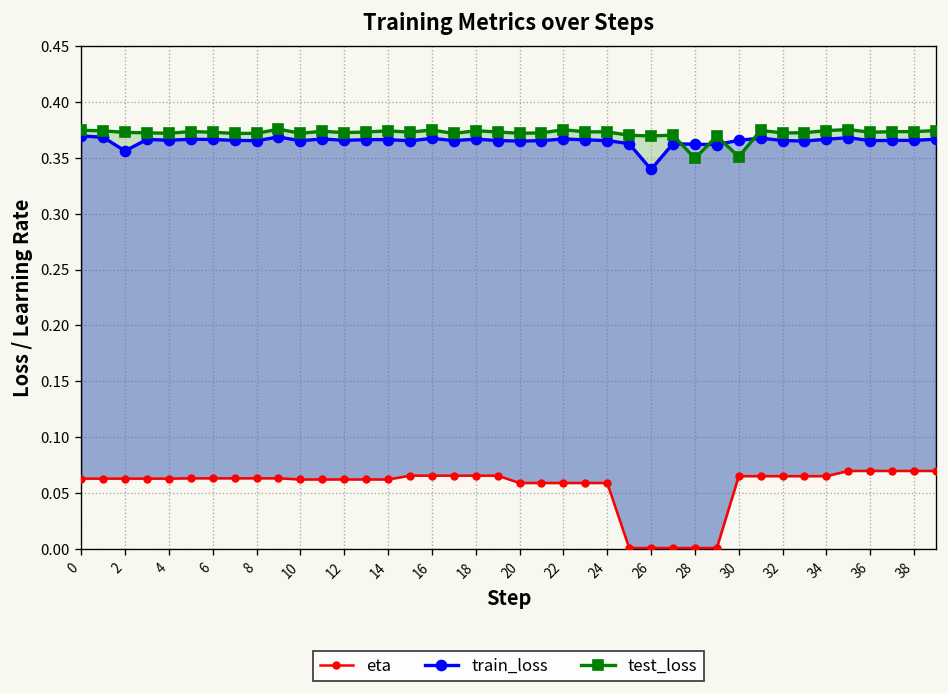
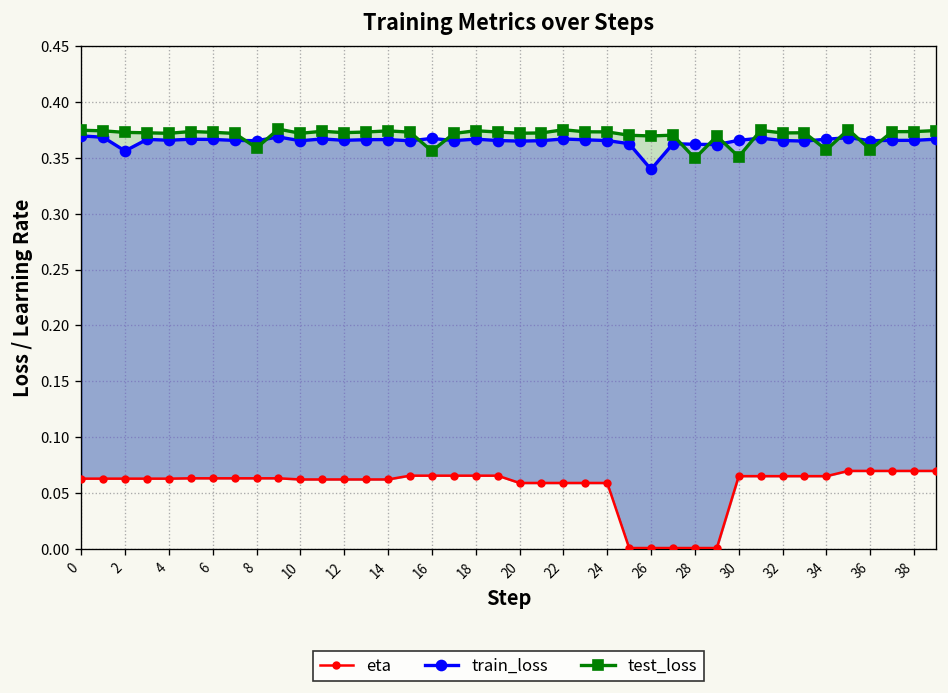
  {
    "eta": {
      "0": 0.06,
      "2": 0.06,
      "4": 0.06,
      "6": 0.06,
      "8": 0.06,
      "10": 0.06,
      "12": 0.06,
      "14": 0.06,
      "16": 0.07,
      "18": 0.07,
      "20": 0.06,
      "22": 0.06,
      "24": 0.06,
      "26": 0.00,
      "28": 0.00,
      "30": 0.06,
      "32": 0.06,
      "34": 0.06,
      "36": 0.07,
      "38": 0.07
    },
    "train_loss": {
      "0": 0.37,
      "2": 0.36,
      "4": 0.37,
      "6": 0.37,
      "8": 0.37,
      "10": 0.37,
      "12": 0.37,
      "14": 0.37,
      "16": 0.37,
      "18": 0.37,
      "20": 0.37,
      "22": 0.37,
      "24": 0.37,
      "26": 0.34,
      "28": 0.36,
      "30": 0.37,
      "32": 0.37,
      "34": 0.37,
      "36": 0.37,
      "38": 0.37
    },
    "test_loss": {
      "0": 0.37,
      "2": 0.37,
      "4": 0.37,
      "6": 0.37,
-     "8": 0.37,
+     "8": 0.36,
      "10": 0.37,
      "12": 0.37,
      "14": 0.37,
-     "16": 0.37,
+     "16": 0.36,
      "18": 0.37,
      "20": 0.37,
      "22": 0.38,
      "24": 0.37,
      "26": 0.37,
      "28": 0.35,
      "30": 0.35,
      "32": 0.37,
-     "34": 0.37,
-     "36": 0.37,
+     "34": 0.36,
+     "36": 0.36,
      "38": 0.37
    }
  }
